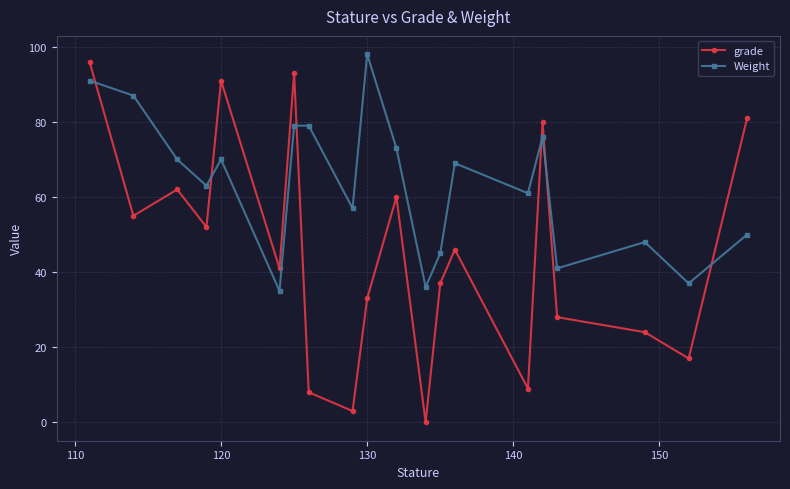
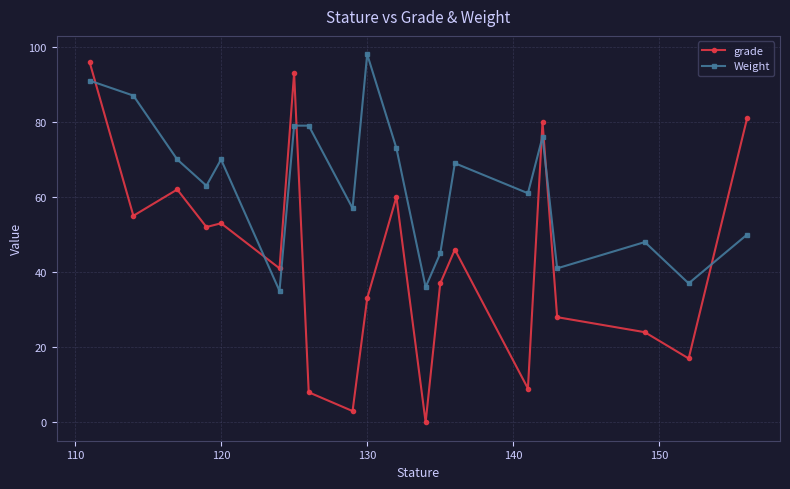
  {
    "grade": {
-     "120": 91,
+     "120": 53,
      "130": 33
    },
    "Weight": {
      "120": 70,
      "130": 98
    }
  }
